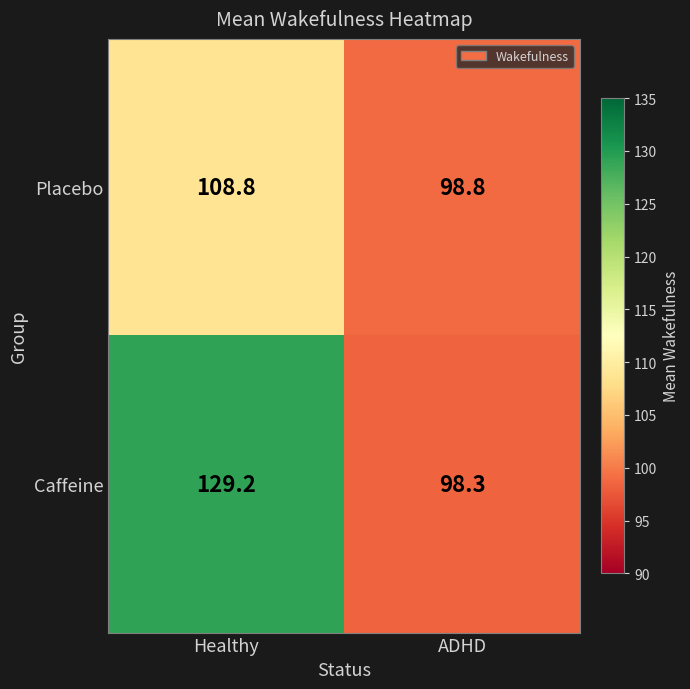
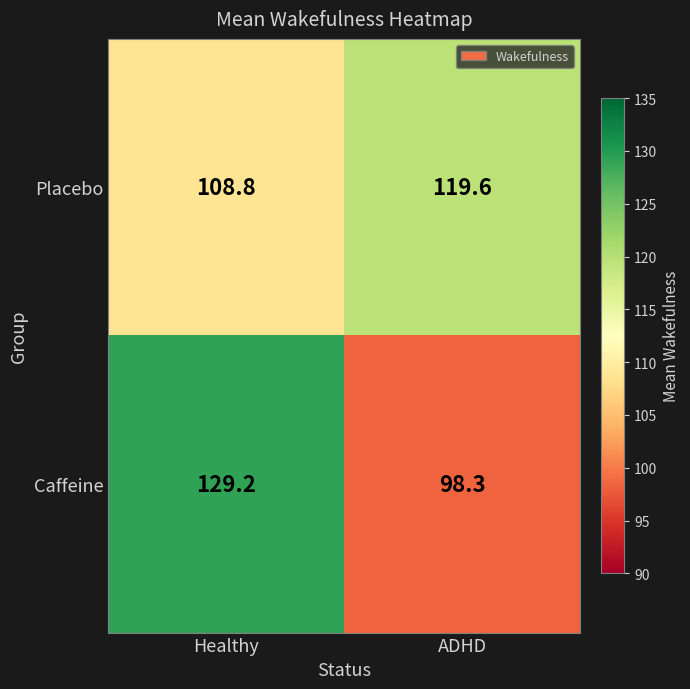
  {
    "Placebo": {
      "Healthy": 108.8,
-     "ADHD": 98.8
+     "ADHD": 119.6
    },
    "Caffeine": {
      "Healthy": 129.2,
      "ADHD": 98.3
    }
  }
